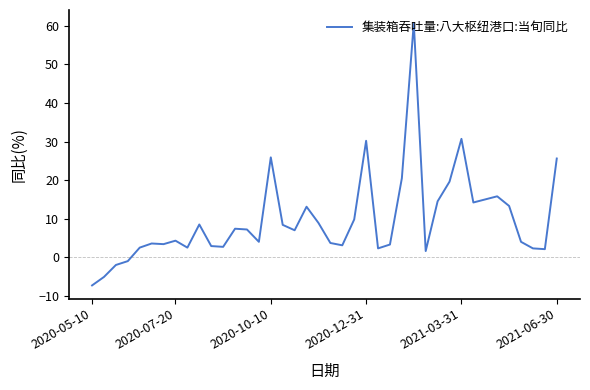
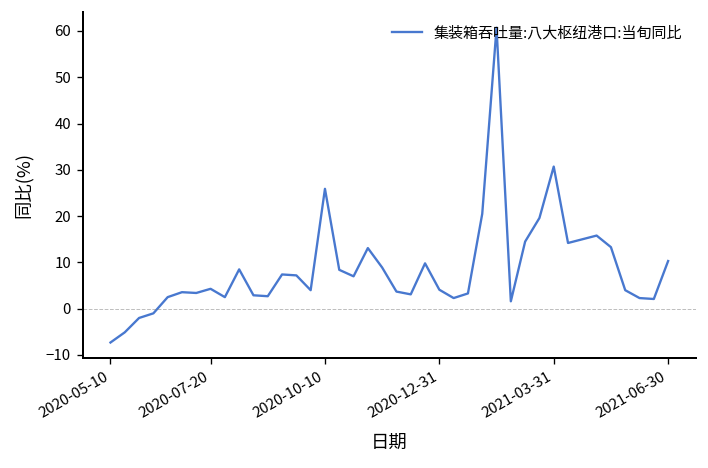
  {
    "2020-05-10": -7,
    "2020-07-20": 4,
    "2020-10-10": 26,
-   "2020-12-31": 30,
+   "2020-12-31": 4,
    "2021-03-31": 31,
-   "2021-06-30": 26
+   "2021-06-30": 10
  }
